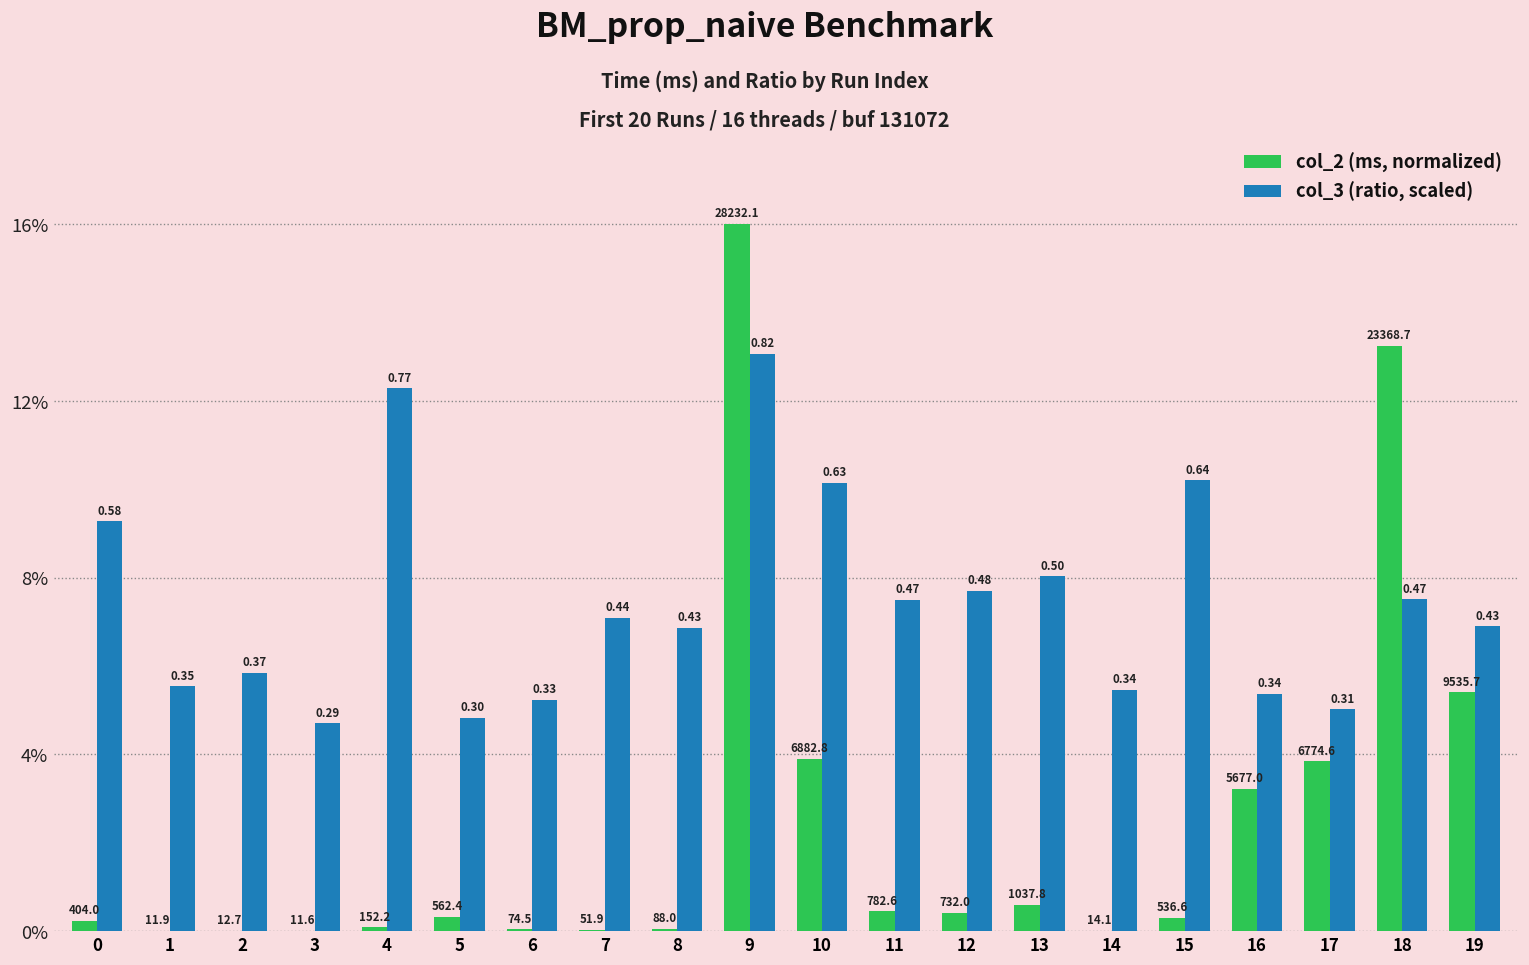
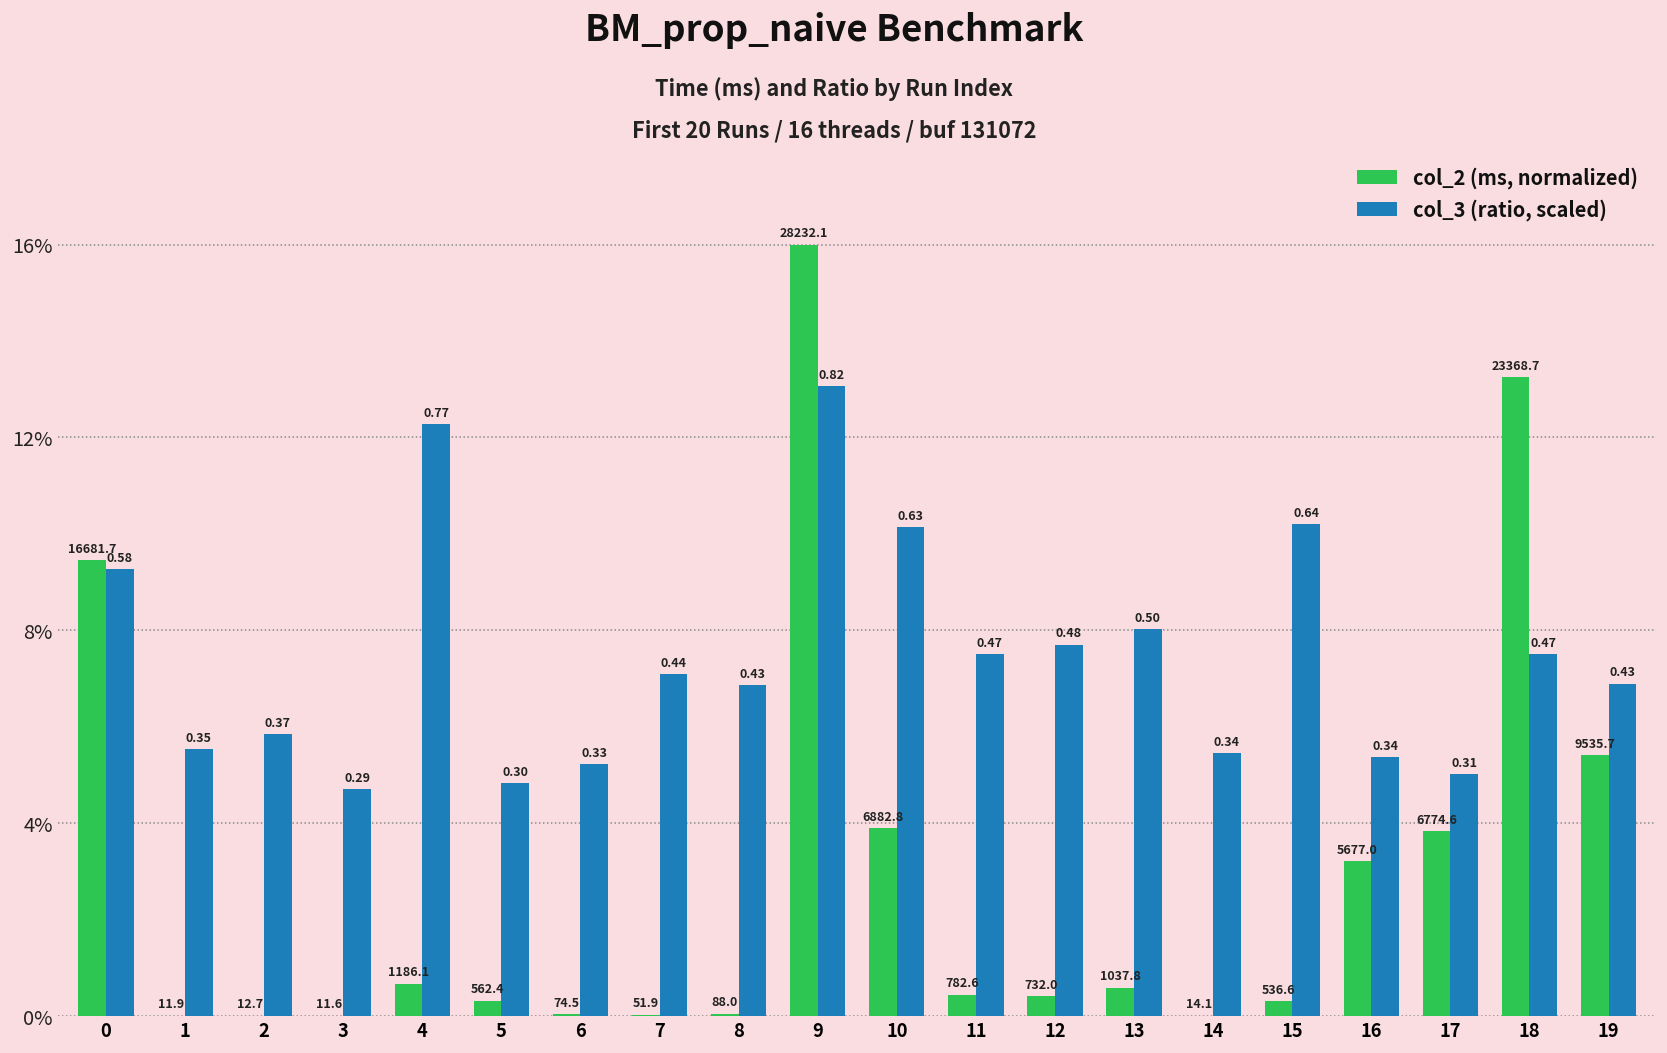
  {
    "col_2 (ms, normalized)": {
-     "0": 404.0,
-     "4": 152.2
+     "0": 16681.7,
+     "4": 1186.1
    }
  }
